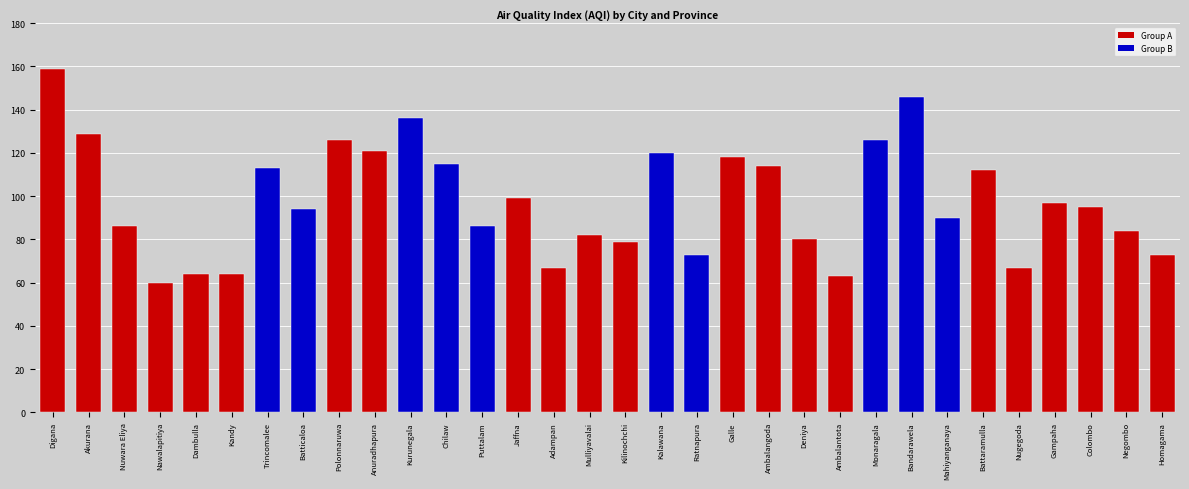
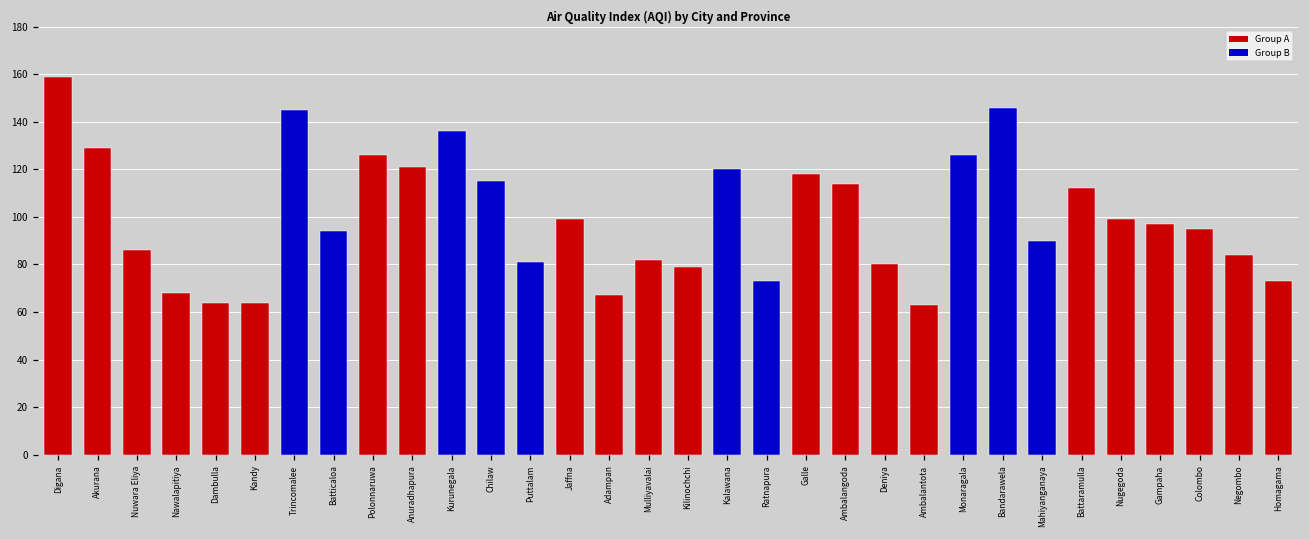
  {
    "Digana": 159,
    "Akurana": 129,
    "Nuwara Eliya": 86,
-   "Nawalapitiya": 60,
+   "Nawalapitiya": 68,
    "Dambulla": 64,
    "Kandy": 64,
-   "Trincomalee": 113,
+   "Trincomalee": 145,
    "Batticaloa": 94,
    "Polonnaruwa": 126,
    "Anuradhapura": 121,
    "Kurunegala": 136,
    "Chilaw": 115,
-   "Puttalam": 86,
+   "Puttalam": 81,
    "Jaffna": 99,
    "Adampan": 67,
    "Mulliyavalai": 82,
    "Kilinochchi": 79,
    "Kalawana": 120,
    "Ratnapura": 73,
    "Galle": 118,
    "Ambalangoda": 114,
    "Deniya": 80,
    "Ambalantota": 63,
    "Monaragala": 126,
    "Bandarawela": 146,
    "Mahiyanganaya": 90,
    "Battaramulla": 112,
-   "Nugegoda": 67,
+   "Nugegoda": 99,
    "Gampaha": 97,
    "Colombo": 95,
    "Negombo": 84,
    "Homagama": 73
  }
